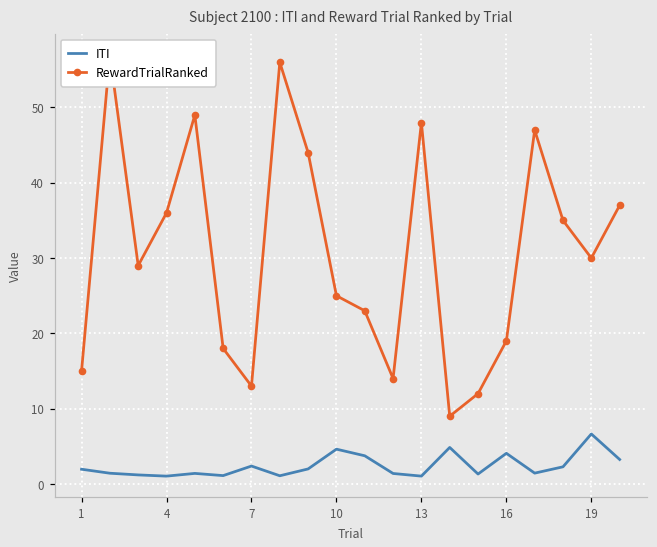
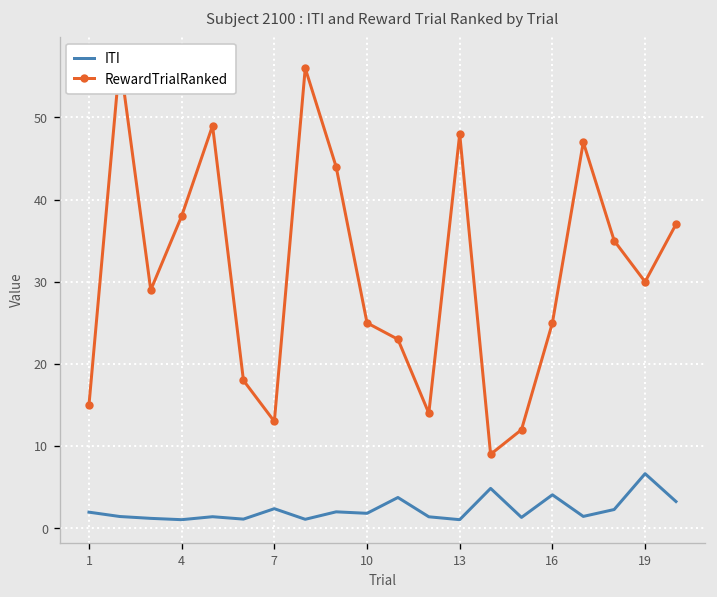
  {
    "ITI": {
      "1": 2,
      "4": 1,
      "7": 2,
-     "10": 5,
+     "10": 2,
      "13": 1,
      "16": 4,
      "19": 7
    },
    "RewardTrialRanked": {
      "1": 15,
-     "4": 36,
+     "4": 38,
      "7": 13,
      "10": 25,
      "13": 48,
-     "16": 19,
+     "16": 25,
      "19": 30
    }
  }
